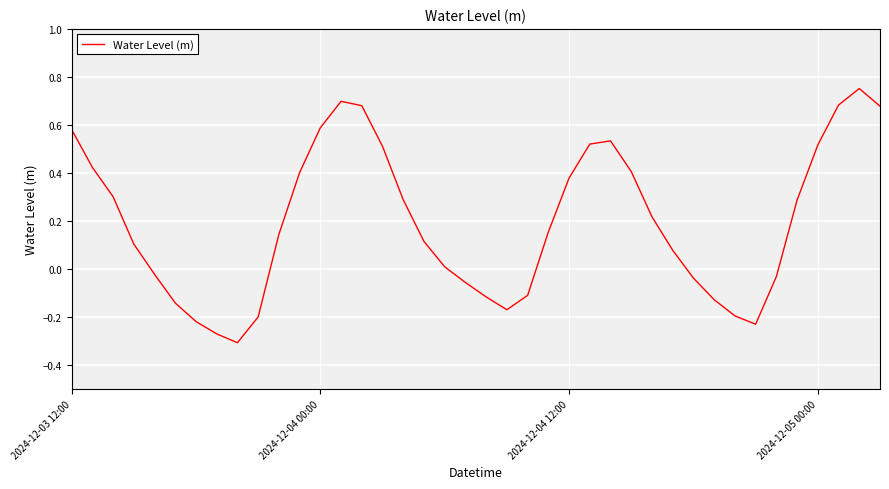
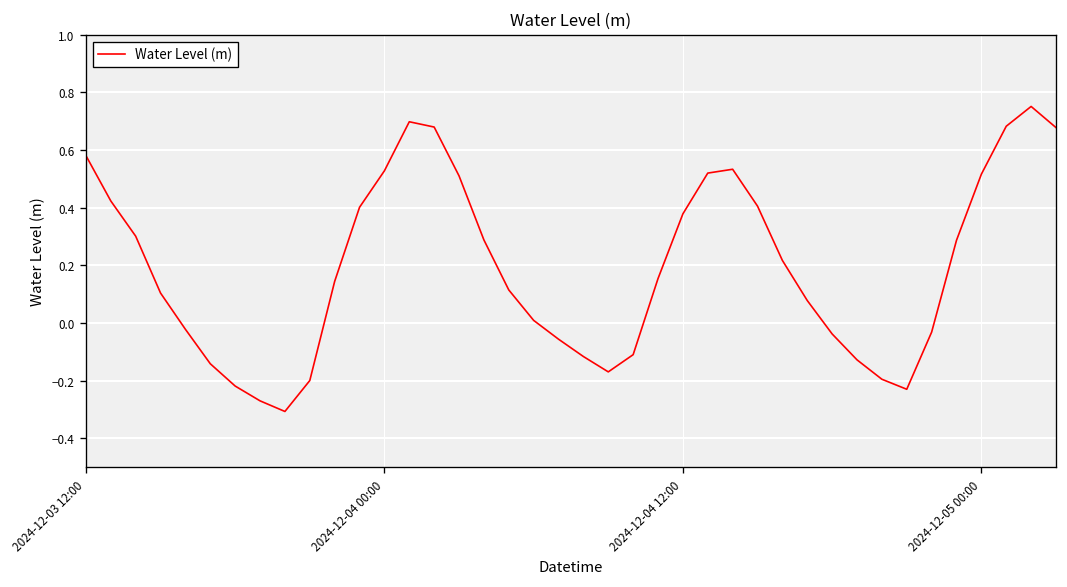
  {
    "2024-12-03 12:00": 0.58,
-   "2024-12-04 00:00": 0.59,
+   "2024-12-04 00:00": 0.53,
    "2024-12-04 12:00": 0.38,
    "2024-12-05 00:00": 0.52
  }
